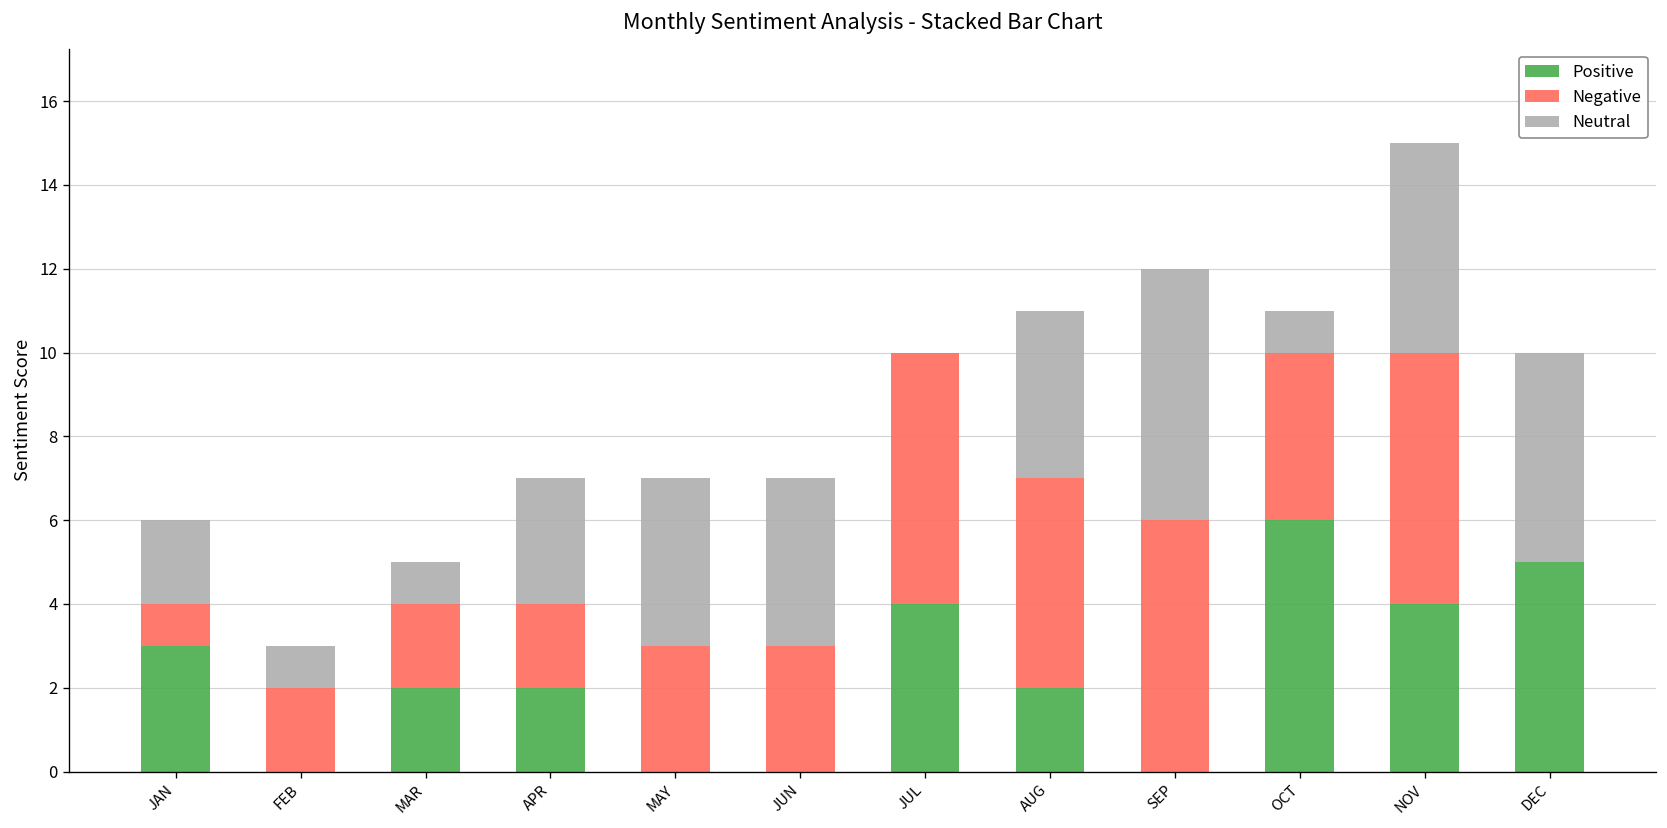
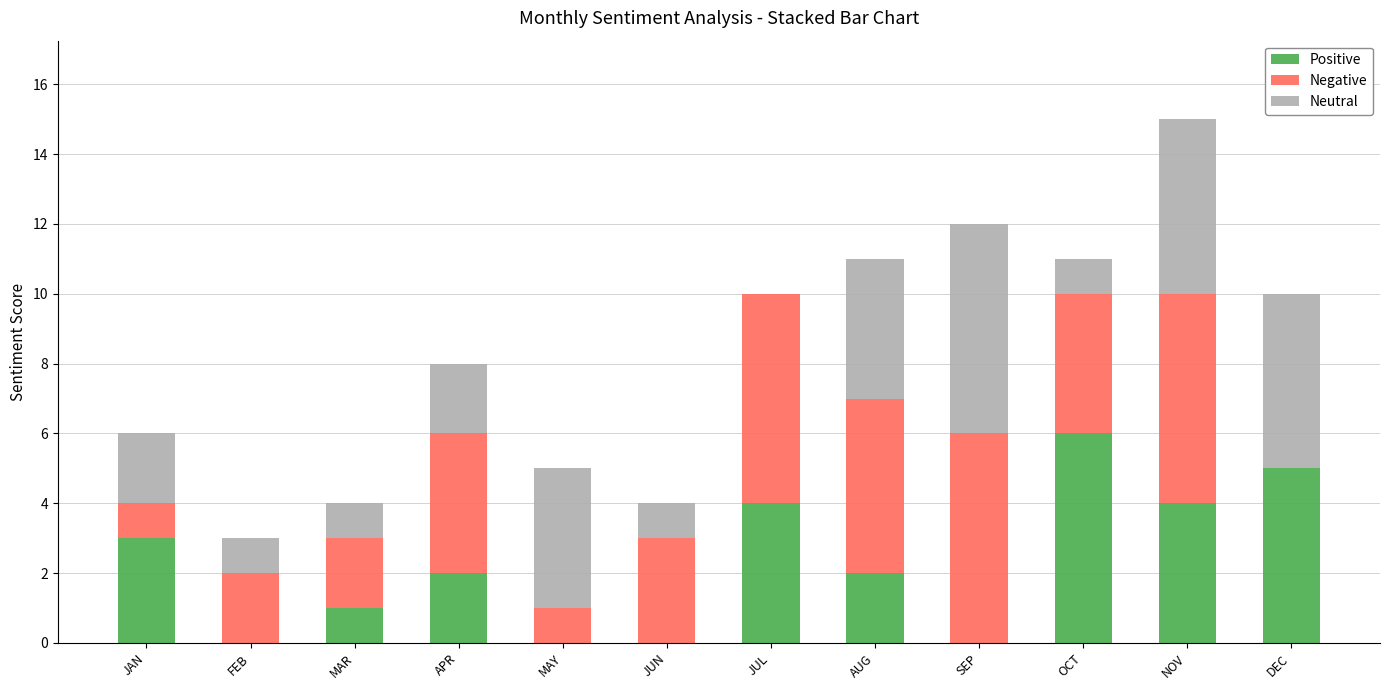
  {
    "Positive": {
      "JAN": 3,
      "FEB": 0,
-     "MAR": 2,
+     "MAR": 1,
      "APR": 2,
      "MAY": 0,
      "JUN": 0,
      "JUL": 4,
      "AUG": 2,
      "SEP": 0,
      "OCT": 6,
      "NOV": 4,
      "DEC": 5
    },
    "Negative": {
      "JAN": 1,
      "FEB": 2,
      "MAR": 2,
-     "APR": 2,
-     "MAY": 3,
+     "APR": 4,
+     "MAY": 1,
      "JUN": 3,
      "JUL": 6,
      "AUG": 5,
      "SEP": 6,
      "OCT": 4,
      "NOV": 6,
      "DEC": 0
    },
    "Neutral": {
      "JAN": 2,
      "FEB": 1,
      "MAR": 1,
-     "APR": 3,
+     "APR": 2,
      "MAY": 4,
-     "JUN": 4,
+     "JUN": 1,
      "JUL": 0,
      "AUG": 4,
      "SEP": 6,
      "OCT": 1,
      "NOV": 5,
      "DEC": 5
    }
  }
